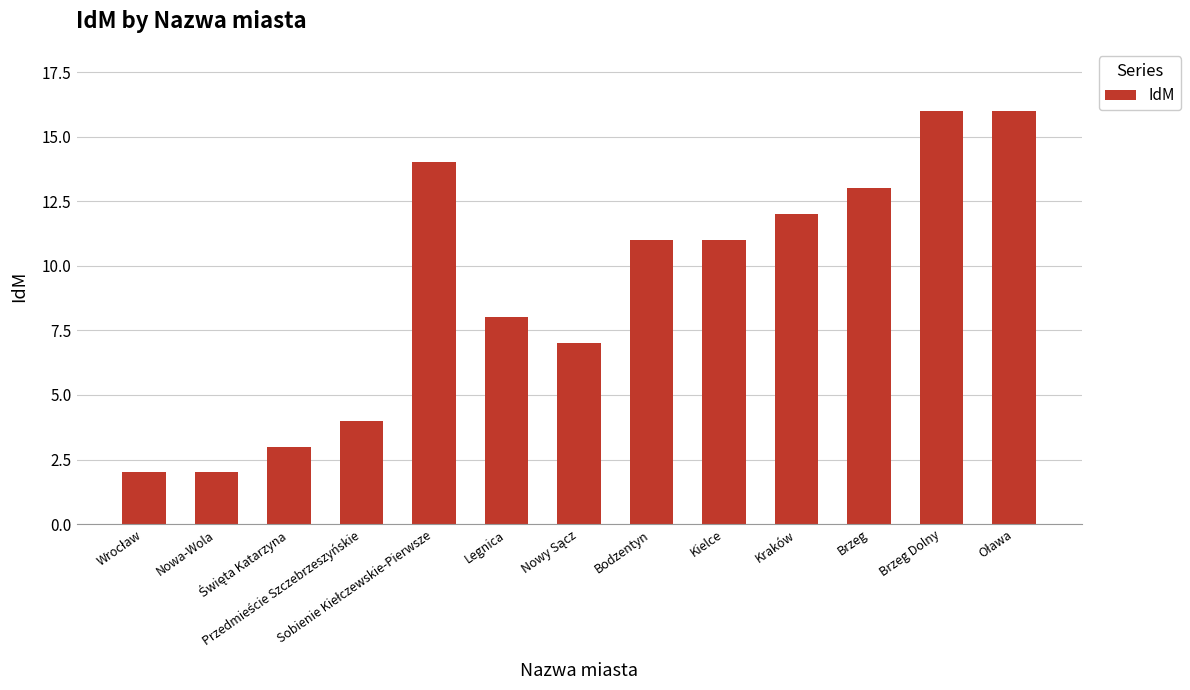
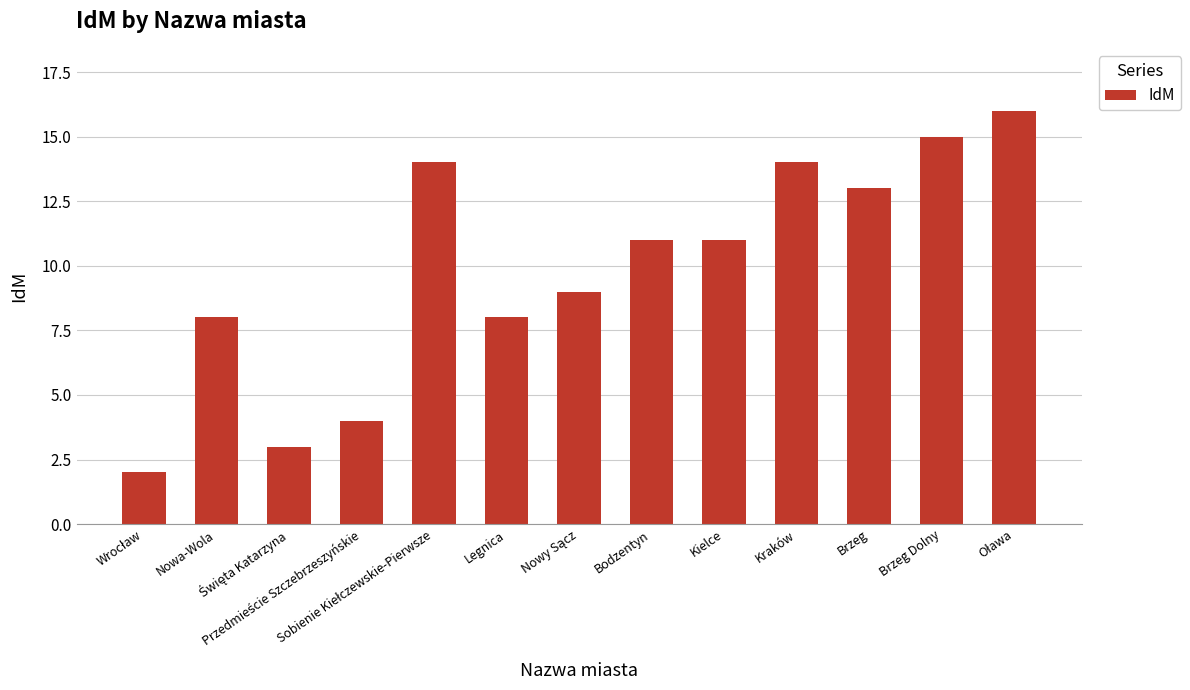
  {
    "Wrocław": 2,
-   "Nowa-Wola": 2,
+   "Nowa-Wola": 8,
    "Święta Katarzyna": 3,
    "Przedmieście Szczebrzeszyńskie": 4,
    "Sobienie Kiełczewskie-Pierwsze": 14,
    "Legnica": 8,
-   "Nowy Sącz": 7,
+   "Nowy Sącz": 9,
    "Bodzentyn": 11,
    "Kielce": 11,
-   "Kraków": 12,
+   "Kraków": 14,
    "Brzeg": 13,
-   "Brzeg Dolny": 16,
+   "Brzeg Dolny": 15,
    "Oława": 16
  }
